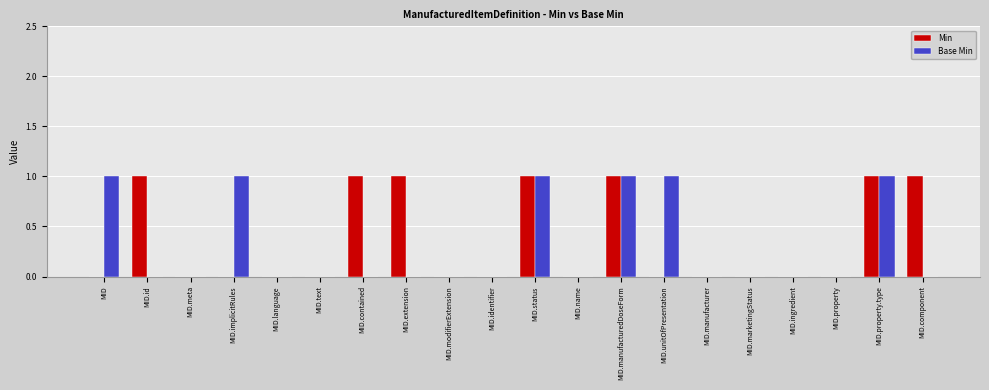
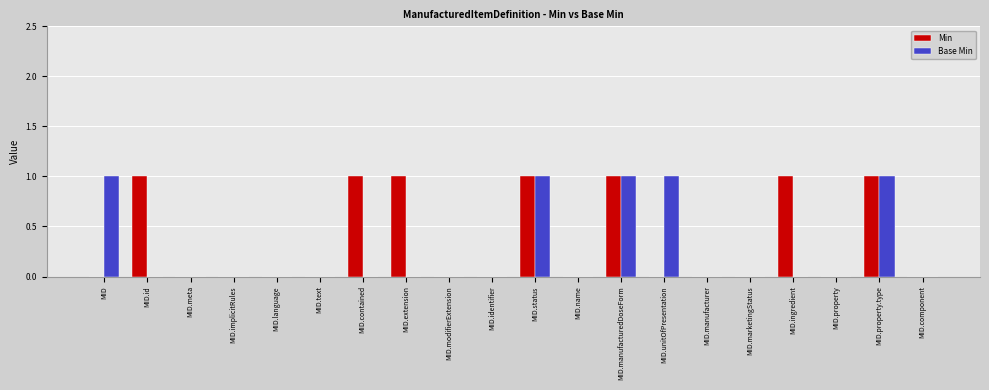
  {
    "Min": {
      "MID": 0,
      "MID.id": 1,
      "MID.meta": 0,
      "MID.implicitRules": 0,
      "MID.language": 0,
      "MID.text": 0,
      "MID.contained": 1,
      "MID.extension": 1,
      "MID.modifierExtension": 0,
      "MID.identifier": 0,
      "MID.status": 1,
      "MID.name": 0,
      "MID.manufacturedDoseForm": 1,
      "MID.unitOfPresentation": 0,
      "MID.manufacturer": 0,
      "MID.marketingStatus": 0,
-     "MID.ingredient": 0,
+     "MID.ingredient": 1,
      "MID.property": 0,
      "MID.property.type": 1,
-     "MID.component": 1
+     "MID.component": 0
    },
    "Base Min": {
      "MID": 1,
      "MID.id": 0,
      "MID.meta": 0,
-     "MID.implicitRules": 1,
+     "MID.implicitRules": 0,
      "MID.language": 0,
      "MID.text": 0,
      "MID.contained": 0,
      "MID.extension": 0,
      "MID.modifierExtension": 0,
      "MID.identifier": 0,
      "MID.status": 1,
      "MID.name": 0,
      "MID.manufacturedDoseForm": 1,
      "MID.unitOfPresentation": 1,
      "MID.manufacturer": 0,
      "MID.marketingStatus": 0,
      "MID.ingredient": 0,
      "MID.property": 0,
      "MID.property.type": 1,
      "MID.component": 0
    }
  }
